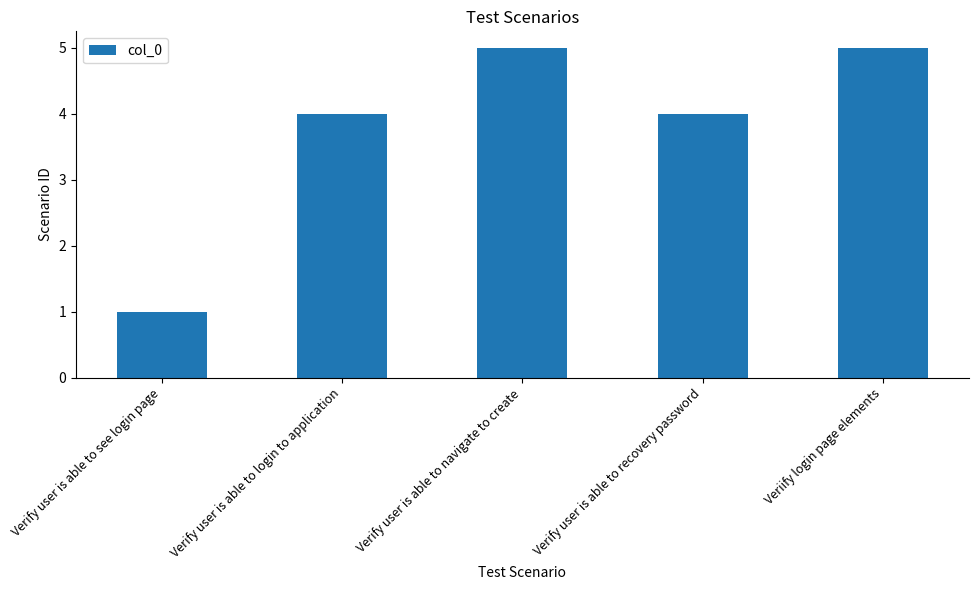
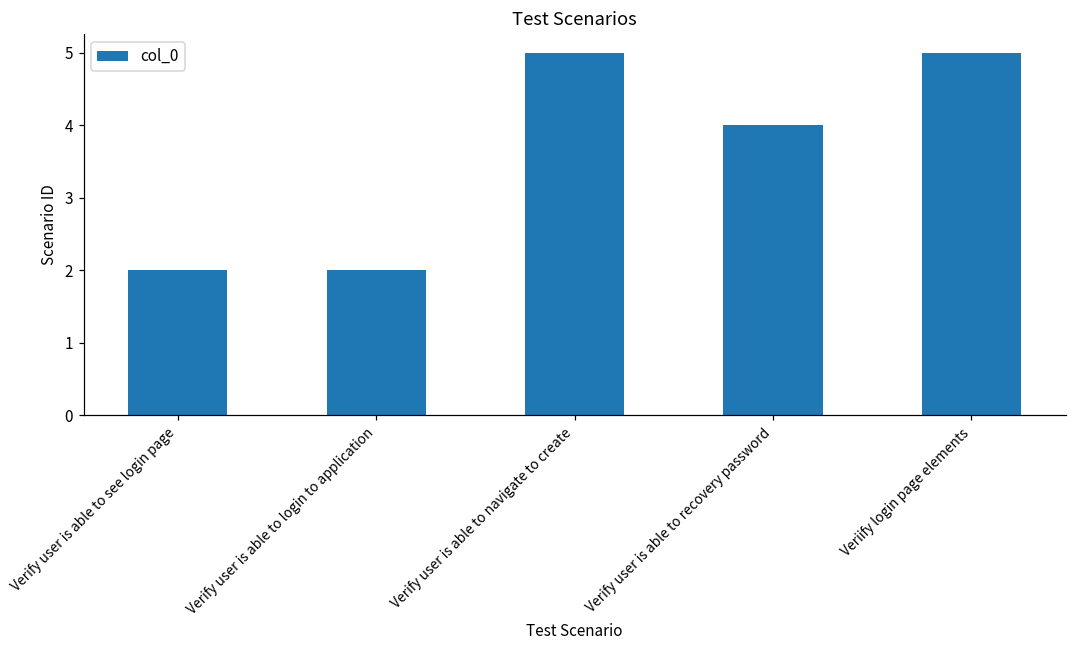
  {
-   "Verify user is able to see login page": 1,
-   "Verify user is able to login to application": 4,
+   "Verify user is able to see login page": 2,
+   "Verify user is able to login to application": 2,
    "Verify user is able to navigate to create": 5,
    "Verify user is able to recovery password": 4,
    "Veriify login page elements": 5
  }
